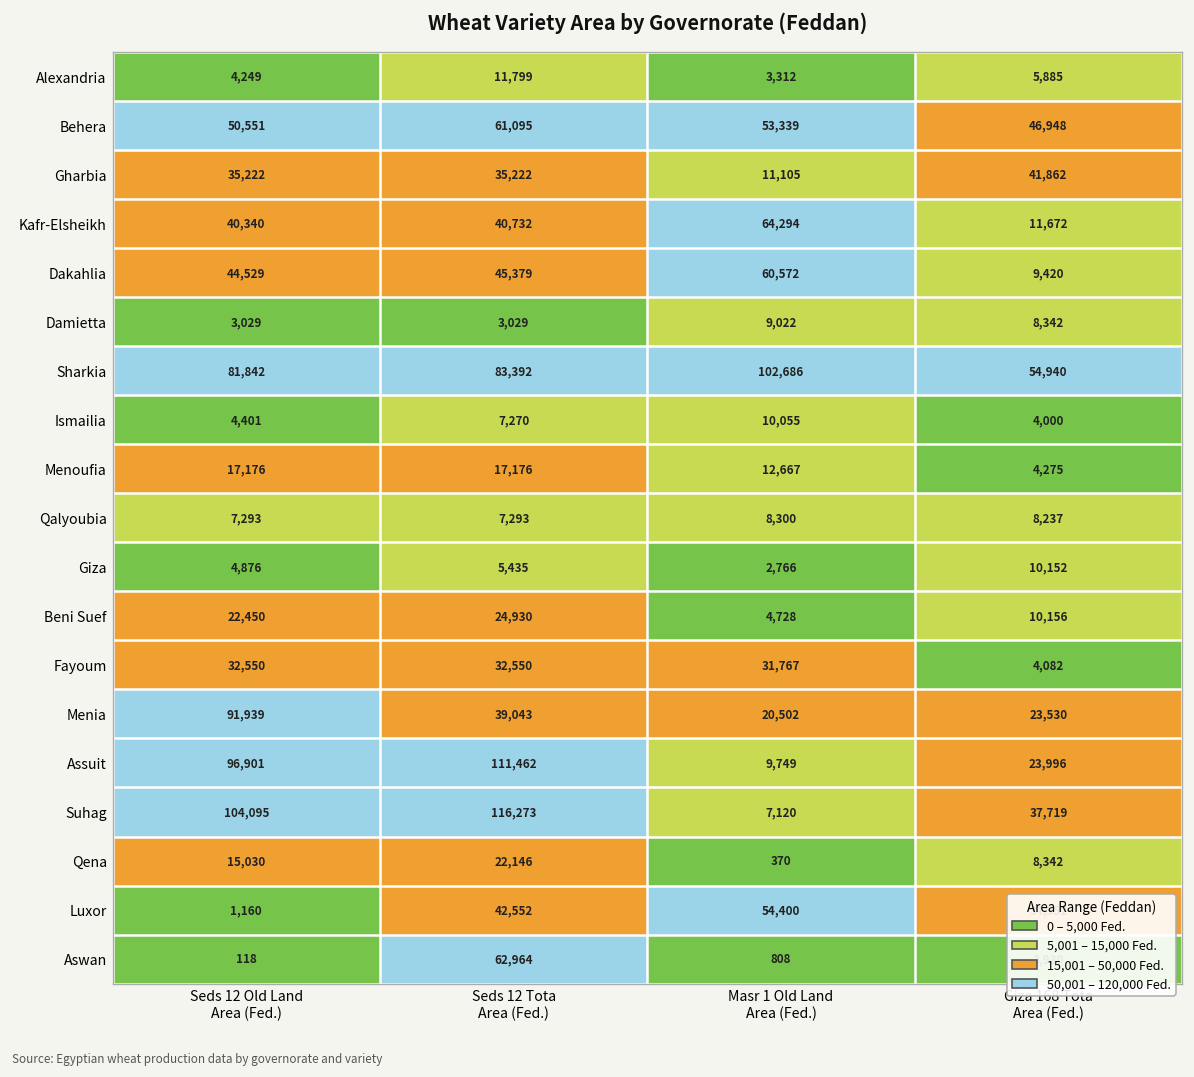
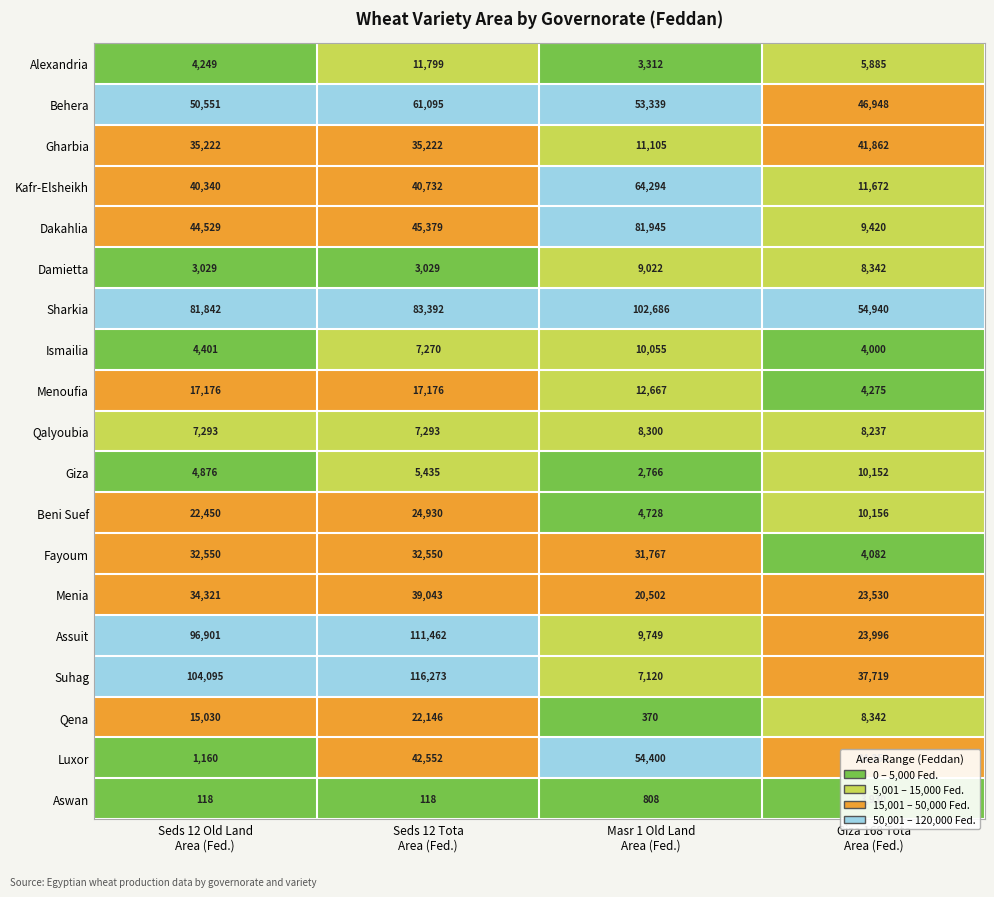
  {
    "Alexandria": {
      "Seds 12 Old Land Area (Fed.)": "4,249",
      "Seds 12 Tota Area (Fed.)": "11,799",
      "Masr 1 Old Land Area (Fed.)": "3,312",
      "Giza 168 Tota Area (Fed.)": "5,885"
    },
    "Behera": {
      "Seds 12 Old Land Area (Fed.)": "50,551",
      "Seds 12 Tota Area (Fed.)": "61,095",
      "Masr 1 Old Land Area (Fed.)": "53,339",
      "Giza 168 Tota Area (Fed.)": "46,948"
    },
    "Gharbia": {
      "Seds 12 Old Land Area (Fed.)": "35,222",
      "Seds 12 Tota Area (Fed.)": "35,222",
      "Masr 1 Old Land Area (Fed.)": "11,105",
      "Giza 168 Tota Area (Fed.)": "41,862"
    },
    "Kafr-Elsheikh": {
      "Seds 12 Old Land Area (Fed.)": "40,340",
      "Seds 12 Tota Area (Fed.)": "40,732",
      "Masr 1 Old Land Area (Fed.)": "64,294",
      "Giza 168 Tota Area (Fed.)": "11,672"
    },
    "Dakahlia": {
      "Seds 12 Old Land Area (Fed.)": "44,529",
      "Seds 12 Tota Area (Fed.)": "45,379",
-     "Masr 1 Old Land Area (Fed.)": "60,572",
+     "Masr 1 Old Land Area (Fed.)": "81,945",
      "Giza 168 Tota Area (Fed.)": "9,420"
    },
    "Damietta": {
      "Seds 12 Old Land Area (Fed.)": "3,029",
      "Seds 12 Tota Area (Fed.)": "3,029",
      "Masr 1 Old Land Area (Fed.)": "9,022",
      "Giza 168 Tota Area (Fed.)": "8,342"
    },
    "Sharkia": {
      "Seds 12 Old Land Area (Fed.)": "81,842",
      "Seds 12 Tota Area (Fed.)": "83,392",
      "Masr 1 Old Land Area (Fed.)": "102,686",
      "Giza 168 Tota Area (Fed.)": "54,940"
    },
    "Ismailia": {
      "Seds 12 Old Land Area (Fed.)": "4,401",
      "Seds 12 Tota Area (Fed.)": "7,270",
      "Masr 1 Old Land Area (Fed.)": "10,055",
      "Giza 168 Tota Area (Fed.)": "4,000"
    },
    "Menoufia": {
      "Seds 12 Old Land Area (Fed.)": "17,176",
      "Seds 12 Tota Area (Fed.)": "17,176",
      "Masr 1 Old Land Area (Fed.)": "12,667",
      "Giza 168 Tota Area (Fed.)": "4,275"
    },
    "Qalyoubia": {
      "Seds 12 Old Land Area (Fed.)": "7,293",
      "Seds 12 Tota Area (Fed.)": "7,293",
      "Masr 1 Old Land Area (Fed.)": "8,300",
      "Giza 168 Tota Area (Fed.)": "8,237"
    },
    "Giza": {
      "Seds 12 Old Land Area (Fed.)": "4,876",
      "Seds 12 Tota Area (Fed.)": "5,435",
      "Masr 1 Old Land Area (Fed.)": "2,766",
      "Giza 168 Tota Area (Fed.)": "10,152"
    },
    "Beni Suef": {
      "Seds 12 Old Land Area (Fed.)": "22,450",
      "Seds 12 Tota Area (Fed.)": "24,930",
      "Masr 1 Old Land Area (Fed.)": "4,728",
      "Giza 168 Tota Area (Fed.)": "10,156"
    },
    "Fayoum": {
      "Seds 12 Old Land Area (Fed.)": "32,550",
      "Seds 12 Tota Area (Fed.)": "32,550",
      "Masr 1 Old Land Area (Fed.)": "31,767",
      "Giza 168 Tota Area (Fed.)": "4,082"
    },
    "Menia": {
-     "Seds 12 Old Land Area (Fed.)": "91,939",
+     "Seds 12 Old Land Area (Fed.)": "34,321",
      "Seds 12 Tota Area (Fed.)": "39,043",
      "Masr 1 Old Land Area (Fed.)": "20,502",
      "Giza 168 Tota Area (Fed.)": "23,530"
    },
    "Assuit": {
      "Seds 12 Old Land Area (Fed.)": "96,901",
      "Seds 12 Tota Area (Fed.)": "111,462",
      "Masr 1 Old Land Area (Fed.)": "9,749",
      "Giza 168 Tota Area (Fed.)": "23,996"
    },
    "Suhag": {
      "Seds 12 Old Land Area (Fed.)": "104,095",
      "Seds 12 Tota Area (Fed.)": "116,273",
      "Masr 1 Old Land Area (Fed.)": "7,120",
      "Giza 168 Tota Area (Fed.)": "37,719"
    },
    "Qena": {
      "Seds 12 Old Land Area (Fed.)": "15,030",
      "Seds 12 Tota Area (Fed.)": "22,146",
      "Masr 1 Old Land Area (Fed.)": "370",
      "Giza 168 Tota Area (Fed.)": "8,342"
    },
    "Luxor": {
      "Seds 12 Old Land Area (Fed.)": "1,160",
      "Seds 12 Tota Area (Fed.)": "42,552",
      "Masr 1 Old Land Area (Fed.)": "54,400"
    },
    "Aswan": {
      "Seds 12 Old Land Area (Fed.)": "118",
-     "Seds 12 Tota Area (Fed.)": "62,964",
+     "Seds 12 Tota Area (Fed.)": "118",
      "Masr 1 Old Land Area (Fed.)": "808"
    }
  }
